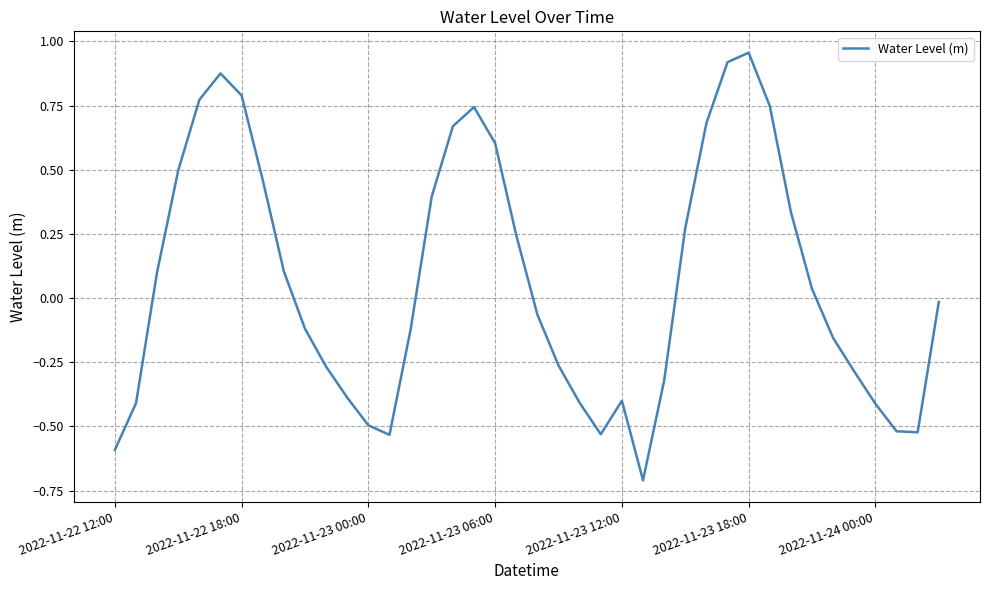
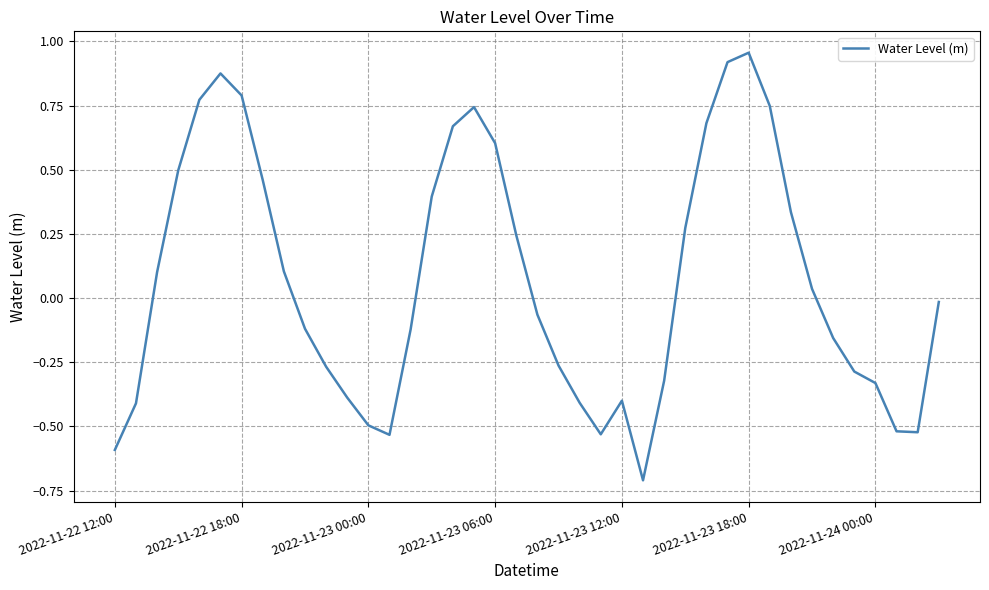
  {
    "2022-11-22 12:00": -0.59,
    "2022-11-22 18:00": 0.79,
    "2022-11-23 00:00": -0.50,
    "2022-11-23 06:00": 0.60,
    "2022-11-23 12:00": -0.40,
    "2022-11-23 18:00": 0.96,
-   "2022-11-24 00:00": -0.41
+   "2022-11-24 00:00": -0.33
  }
